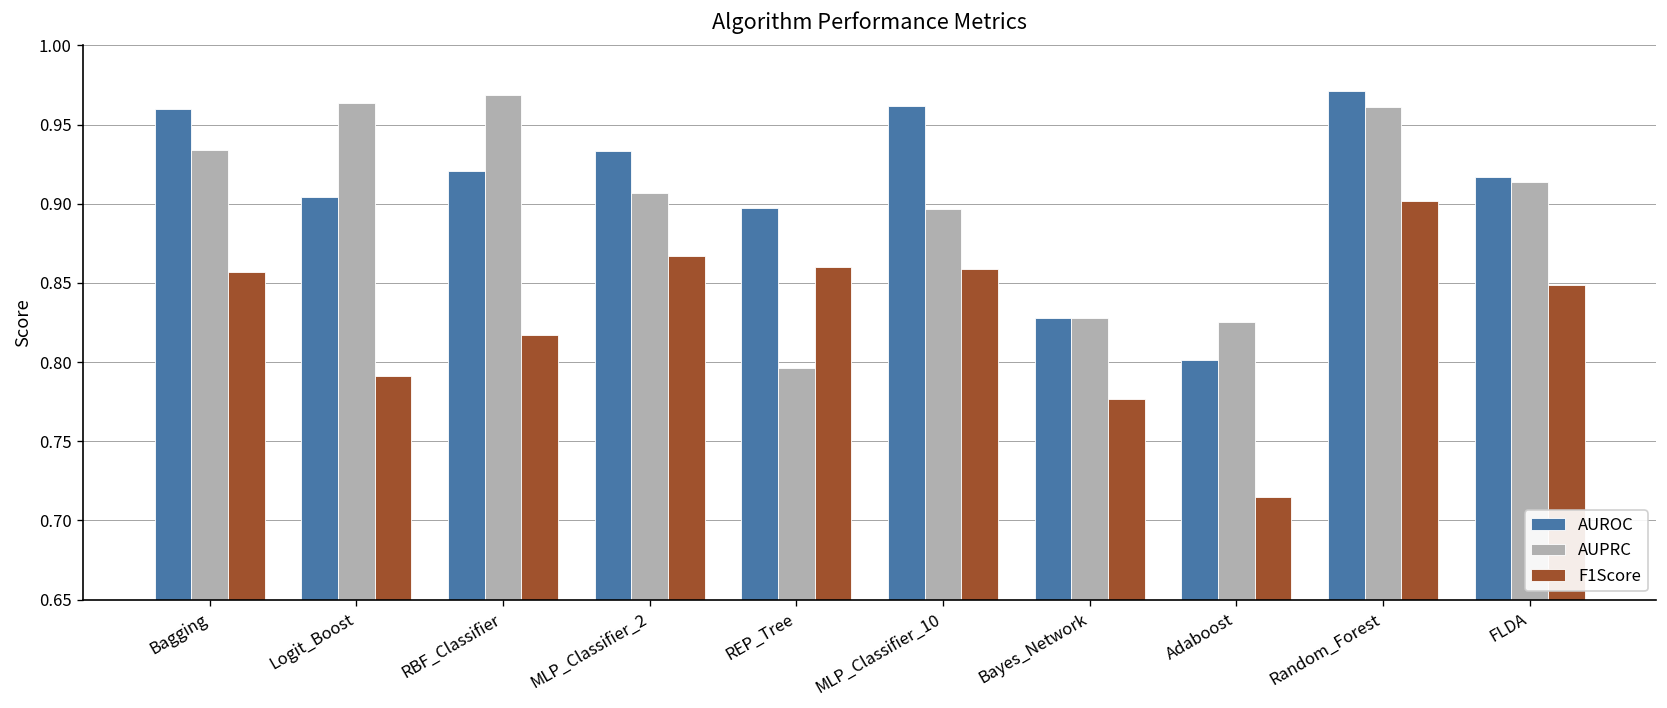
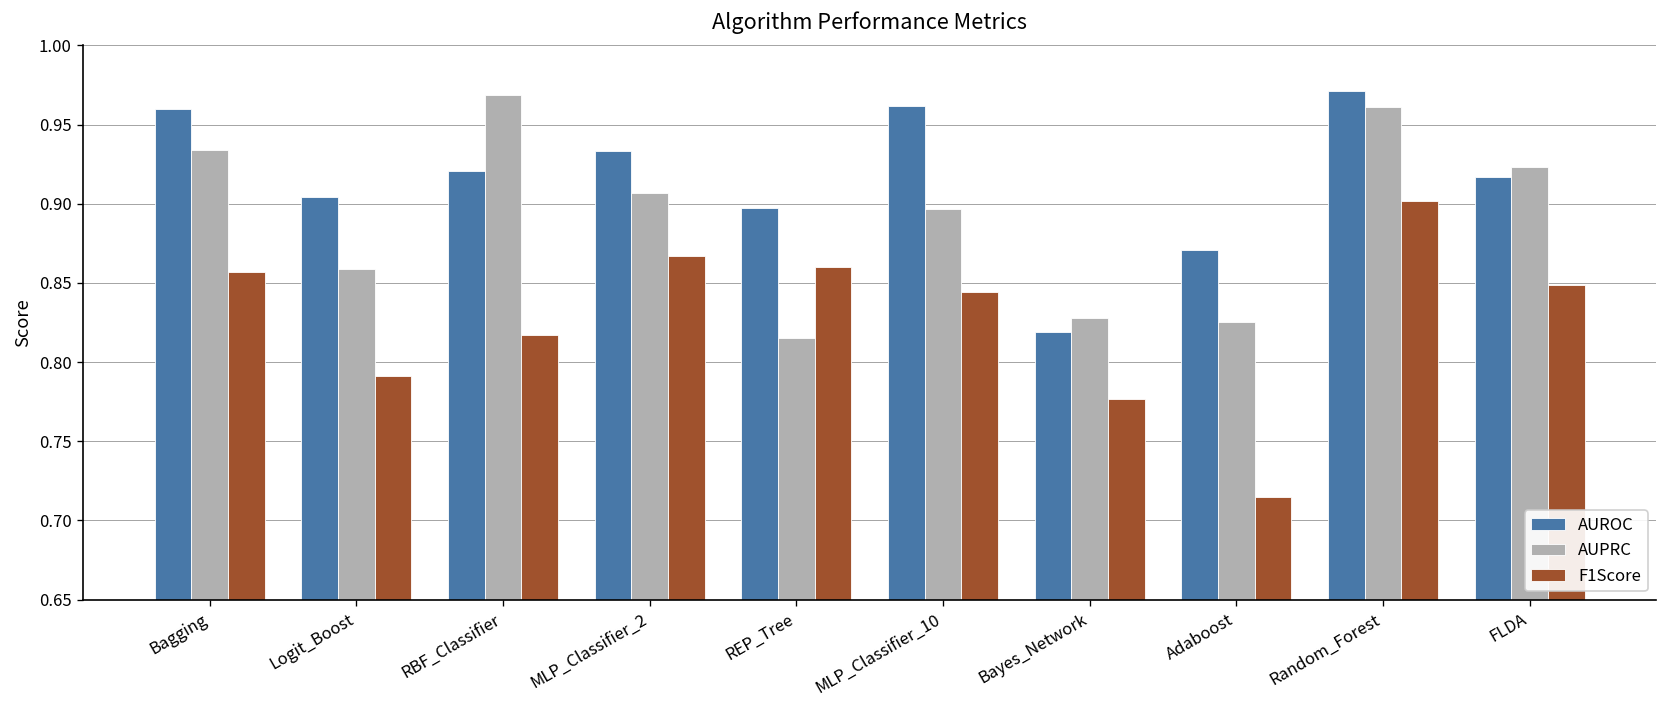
  {
    "AUROC": {
      "Bagging": 0.960,
      "Logit_Boost": 0.904,
      "RBF_Classifier": 0.920,
      "MLP_Classifier_2": 0.934,
      "REP_Tree": 0.897,
      "MLP_Classifier_10": 0.962,
-     "Bayes_Network": 0.828,
-     "Adaboost": 0.801,
+     "Bayes_Network": 0.819,
+     "Adaboost": 0.871,
      "Random_Forest": 0.972,
      "FLDA": 0.917
    },
    "AUPRC": {
      "Bagging": 0.934,
-     "Logit_Boost": 0.964,
+     "Logit_Boost": 0.859,
      "RBF_Classifier": 0.969,
      "MLP_Classifier_2": 0.907,
-     "REP_Tree": 0.796,
+     "REP_Tree": 0.815,
      "MLP_Classifier_10": 0.896,
      "Bayes_Network": 0.828,
      "Adaboost": 0.825,
      "Random_Forest": 0.961,
-     "FLDA": 0.914
+     "FLDA": 0.923
    },
    "F1Score": {
      "Bagging": 0.857,
      "Logit_Boost": 0.791,
      "RBF_Classifier": 0.817,
      "MLP_Classifier_2": 0.867,
      "REP_Tree": 0.860,
-     "MLP_Classifier_10": 0.859,
+     "MLP_Classifier_10": 0.845,
      "Bayes_Network": 0.777,
      "Adaboost": 0.715,
      "Random_Forest": 0.902,
      "FLDA": 0.849
    }
  }
